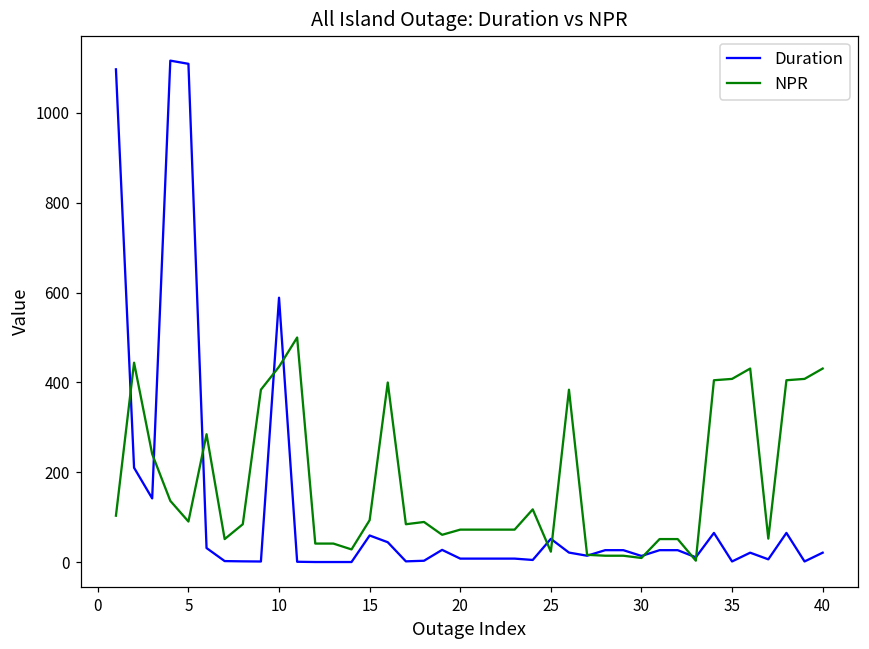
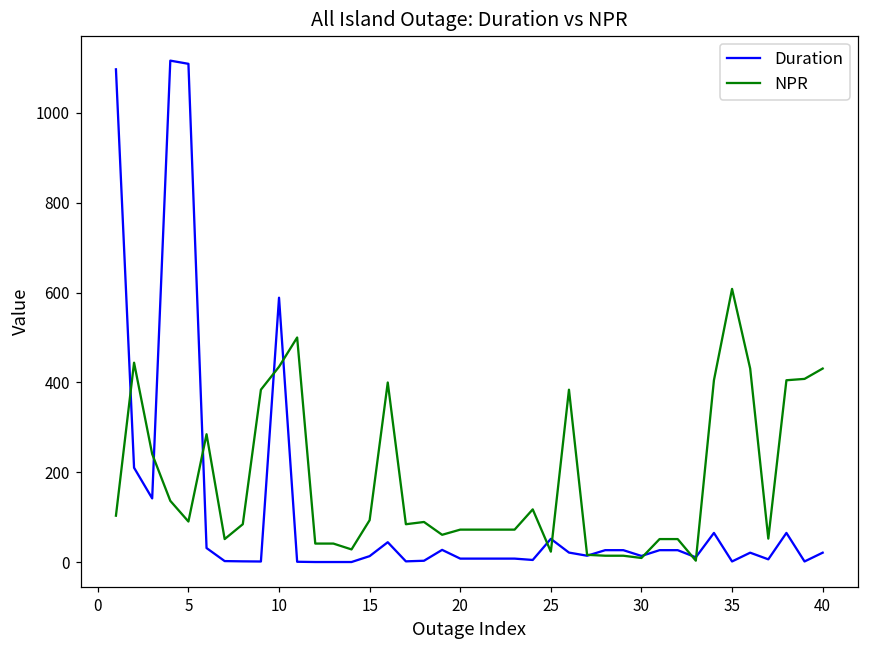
  {
    "Duration": {
      "5": 1110,
      "10": 590,
-     "15": 60,
+     "15": 10,
      "20": 10,
      "25": 50,
      "35": 0,
      "40": 20
    },
    "NPR": {
      "5": 90,
      "10": 440,
      "15": 90,
      "20": 70,
      "25": 20,
-     "35": 410,
+     "35": 610,
      "40": 430
    }
  }
